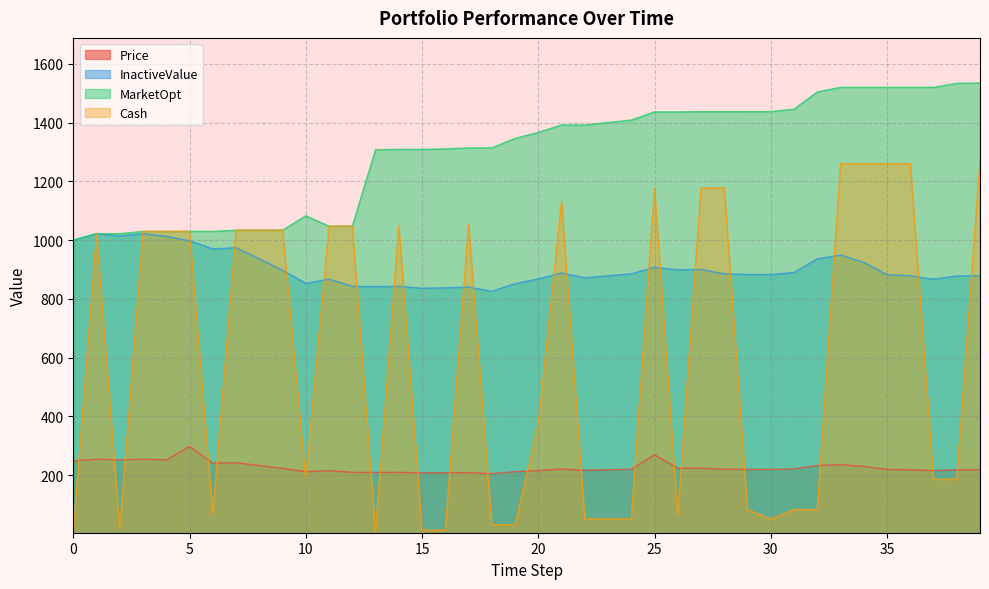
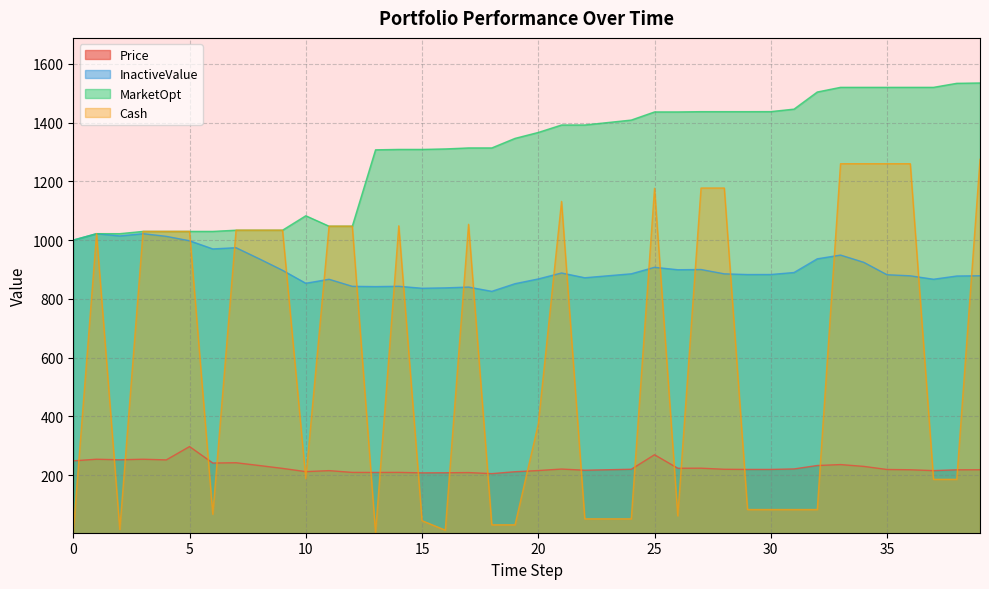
  {
    "Price": {
      "0": 250,
      "5": 300,
      "10": 210,
      "15": 210,
      "20": 220,
      "25": 270,
      "30": 220,
      "35": 220
    },
    "InactiveValue": {
      "5": 1000,
      "10": 850,
      "15": 840,
      "20": 870,
      "25": 910,
      "30": 880,
      "35": 880
    },
    "MarketOpt": {
      "10": 1080,
      "15": 1310,
      "20": 1370,
      "25": 1440,
      "30": 1440,
      "35": 1520
    },
    "Cash": {
      "0": 10,
      "10": 190,
-     "15": 10,
+     "15": 40,
      "20": 370,
      "25": 1180,
-     "30": 50,
+     "30": 80,
      "35": 1260
    }
  }
